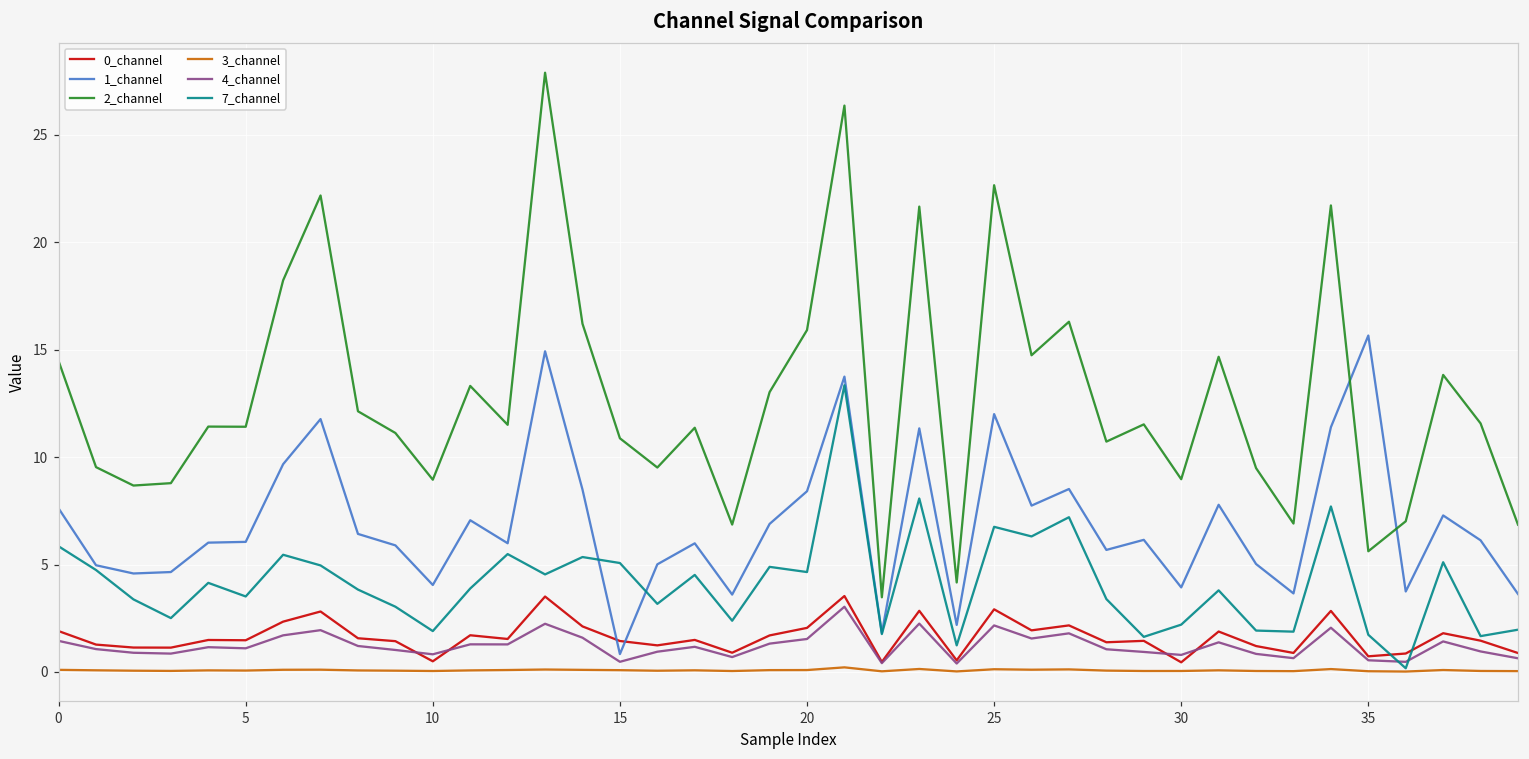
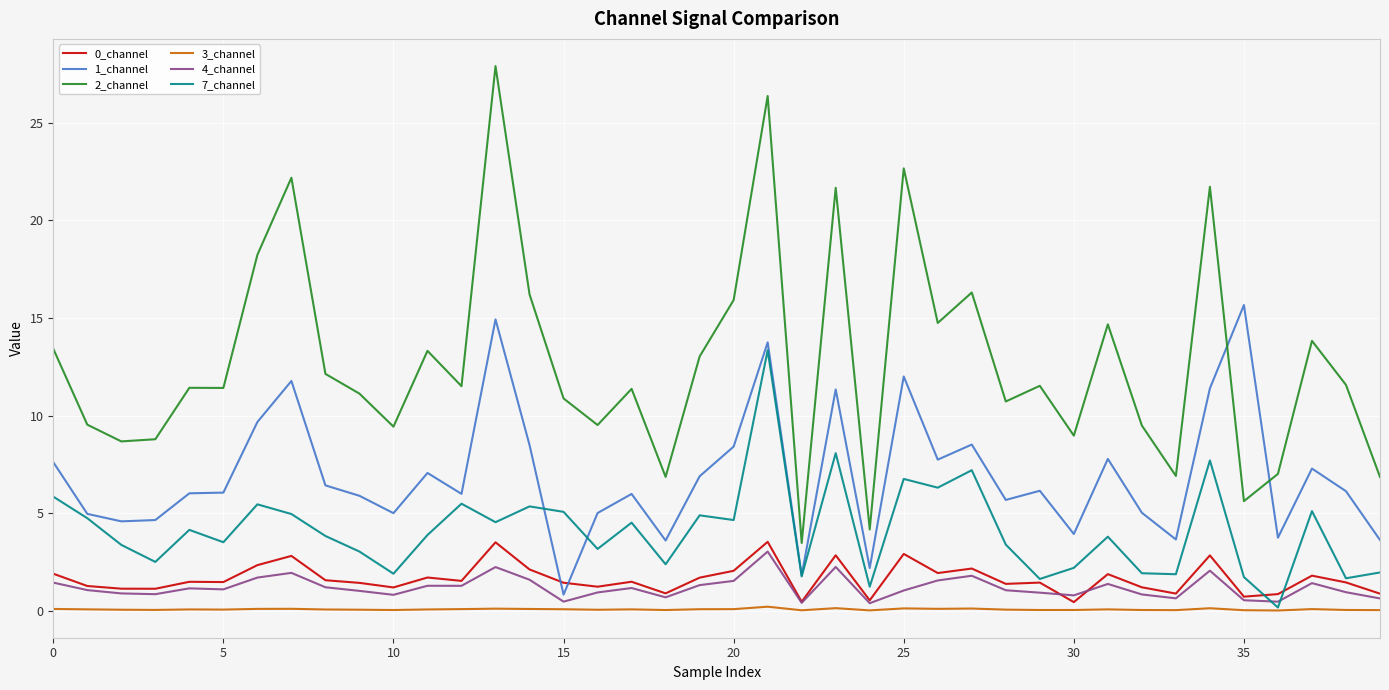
  {
    "0_channel": {
      "0": 1.9,
      "5": 1.5,
-     "10": 0.5,
+     "10": 1.2,
      "15": 1.4,
      "20": 2.0,
      "25": 2.9,
      "30": 0.4,
      "35": 0.7
    },
    "1_channel": {
      "0": 7.6,
      "5": 6.1,
-     "10": 4.0,
+     "10": 5.0,
      "15": 0.8,
      "20": 8.4,
      "25": 12.0,
      "30": 3.9,
      "35": 15.7
    },
    "2_channel": {
-     "0": 14.5,
+     "0": 13.4,
      "5": 11.4,
-     "10": 8.9,
+     "10": 9.4,
      "15": 10.9,
      "20": 15.9,
      "25": 22.7,
      "30": 9.0,
      "35": 5.6
    },
    "3_channel": {
      "0": 0.1,
      "5": 0.1,
      "10": 0.0,
      "15": 0.1,
      "20": 0.1,
      "25": 0.1,
      "30": 0.0,
      "35": 0.0
    },
    "4_channel": {
      "0": 1.4,
      "5": 1.1,
      "10": 0.8,
      "15": 0.5,
      "20": 1.5,
-     "25": 2.2,
+     "25": 1.0,
      "30": 0.8,
      "35": 0.5
    },
    "7_channel": {
      "0": 5.8,
      "5": 3.5,
      "10": 1.9,
      "15": 5.1,
      "20": 4.6,
      "25": 6.8,
      "30": 2.2,
      "35": 1.7
    }
  }
